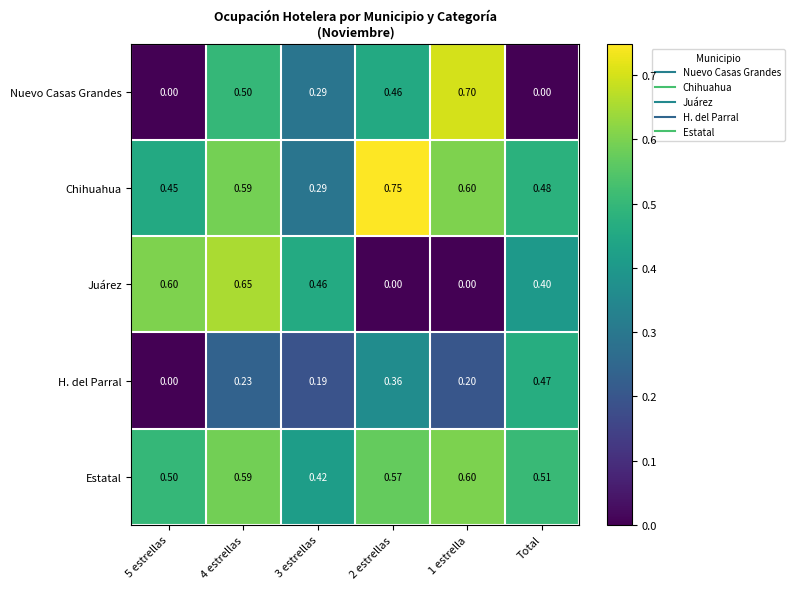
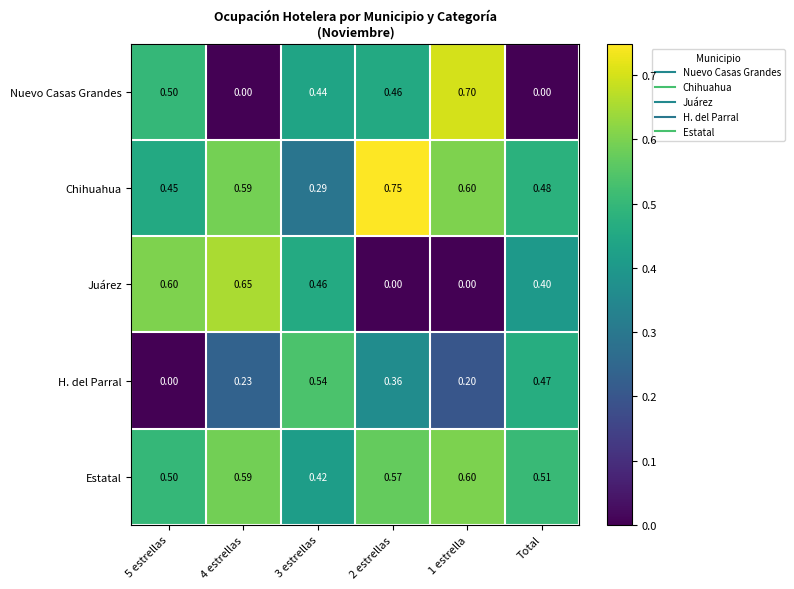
  {
    "Nuevo Casas Grandes": {
-     "5 estrellas": 0.00,
-     "4 estrellas": 0.50,
-     "3 estrellas": 0.29,
+     "5 estrellas": 0.50,
+     "4 estrellas": 0.00,
+     "3 estrellas": 0.44,
      "2 estrellas": 0.46,
      "1 estrella": 0.70,
      "Total": 0.00
    },
    "Chihuahua": {
      "5 estrellas": 0.45,
      "4 estrellas": 0.59,
      "3 estrellas": 0.29,
      "2 estrellas": 0.75,
      "1 estrella": 0.60,
      "Total": 0.48
    },
    "Juárez": {
      "5 estrellas": 0.60,
      "4 estrellas": 0.65,
      "3 estrellas": 0.46,
      "2 estrellas": 0.00,
      "1 estrella": 0.00,
      "Total": 0.40
    },
    "H. del Parral": {
      "5 estrellas": 0.00,
      "4 estrellas": 0.23,
-     "3 estrellas": 0.19,
+     "3 estrellas": 0.54,
      "2 estrellas": 0.36,
      "1 estrella": 0.20,
      "Total": 0.47
    },
    "Estatal": {
      "5 estrellas": 0.50,
      "4 estrellas": 0.59,
      "3 estrellas": 0.42,
      "2 estrellas": 0.57,
      "1 estrella": 0.60,
      "Total": 0.51
    }
  }
